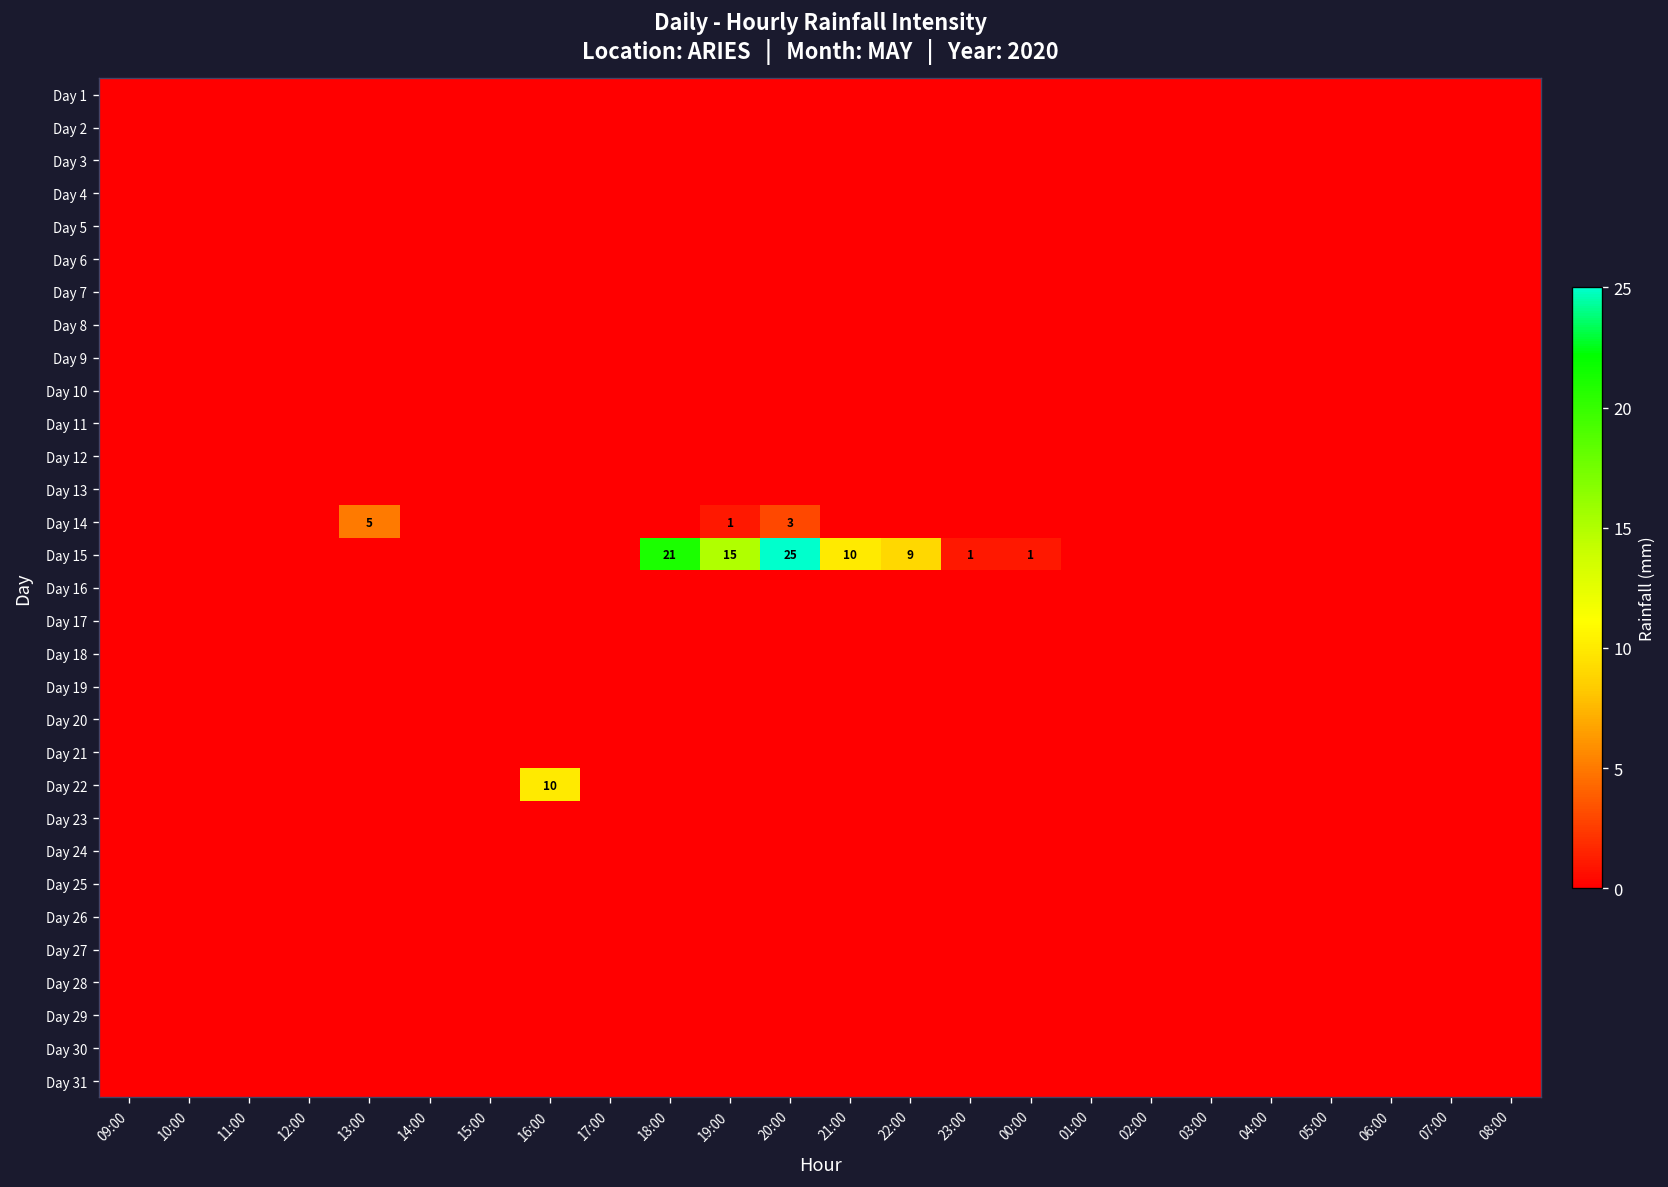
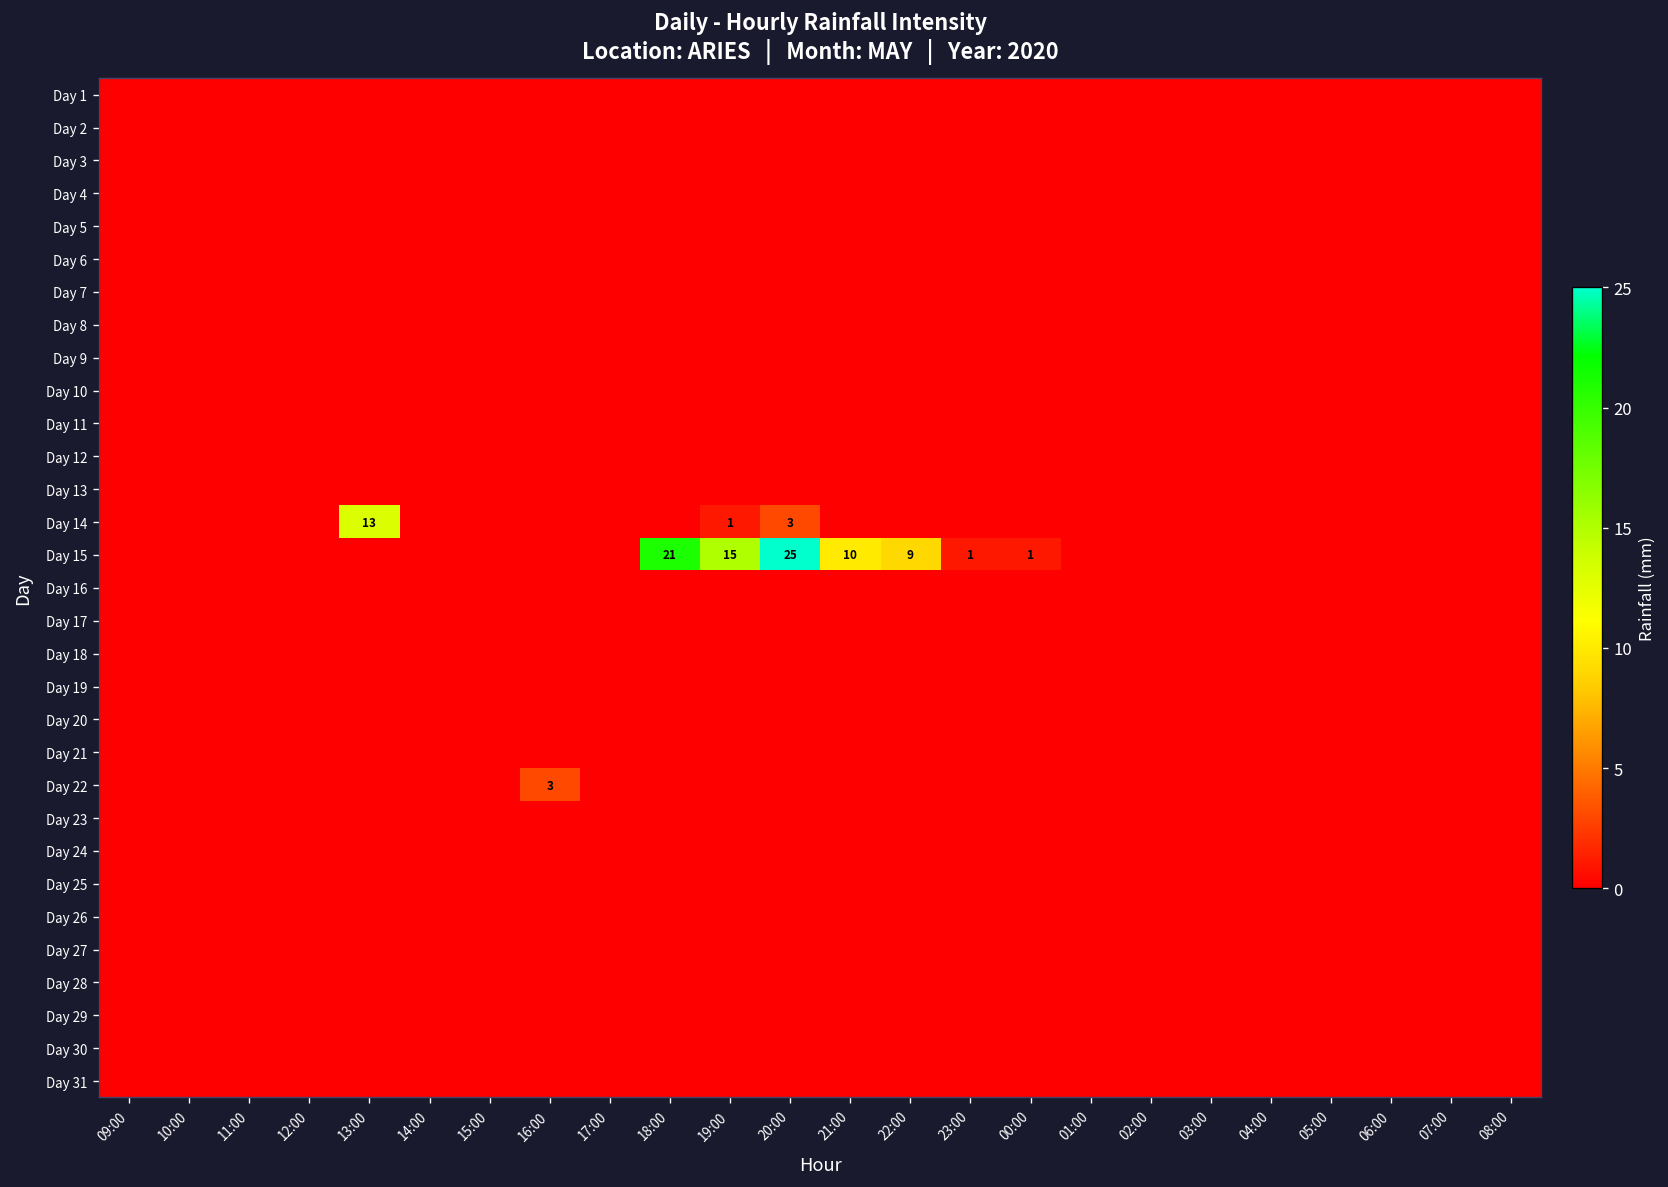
  {
    "Day 14": {
-     "13:00": 5,
+     "13:00": 13,
      "19:00": 1,
      "20:00": 3
    },
    "Day 15": {
      "18:00": 21,
      "19:00": 15,
      "20:00": 25,
      "21:00": 10,
      "22:00": 9,
      "23:00": 1,
      "00:00": 1
    },
    "Day 22": {
-     "16:00": 10
+     "16:00": 3
    }
  }
